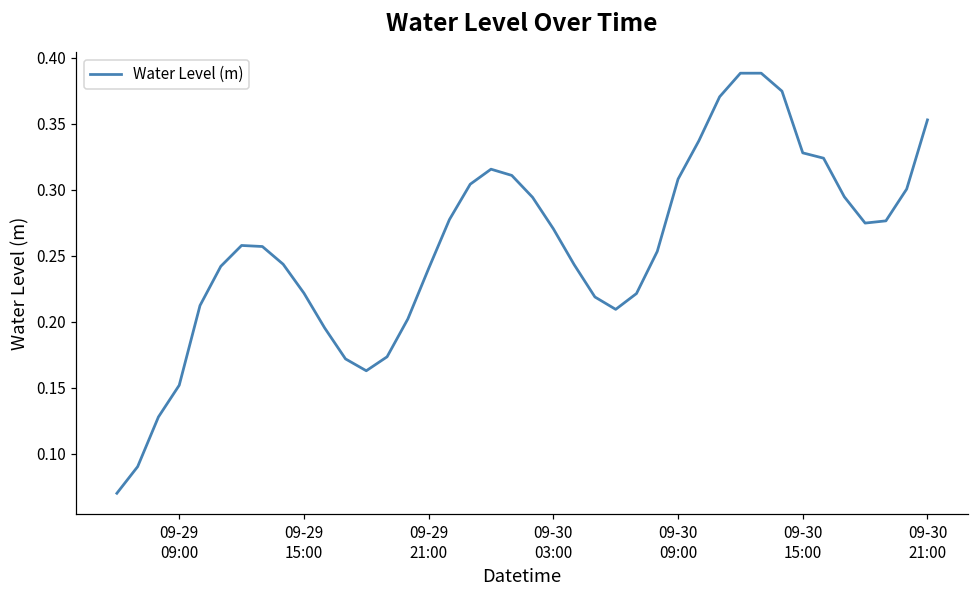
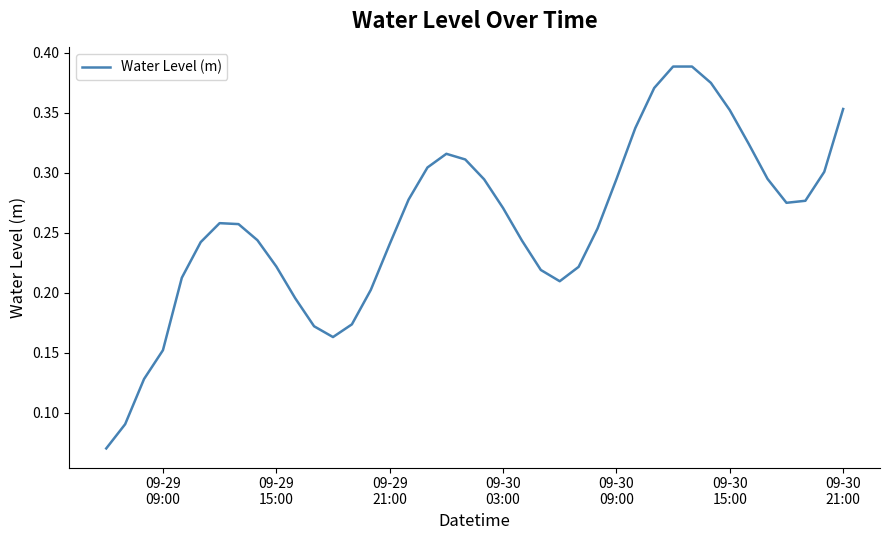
  {
    "09-29 09:00": 0.152,
    "09-29 15:00": 0.222,
    "09-29 21:00": 0.240,
    "09-30 03:00": 0.271,
-   "09-30 09:00": 0.308,
-   "09-30 15:00": 0.328,
+   "09-30 09:00": 0.295,
+   "09-30 15:00": 0.352,
    "09-30 21:00": 0.353
  }
